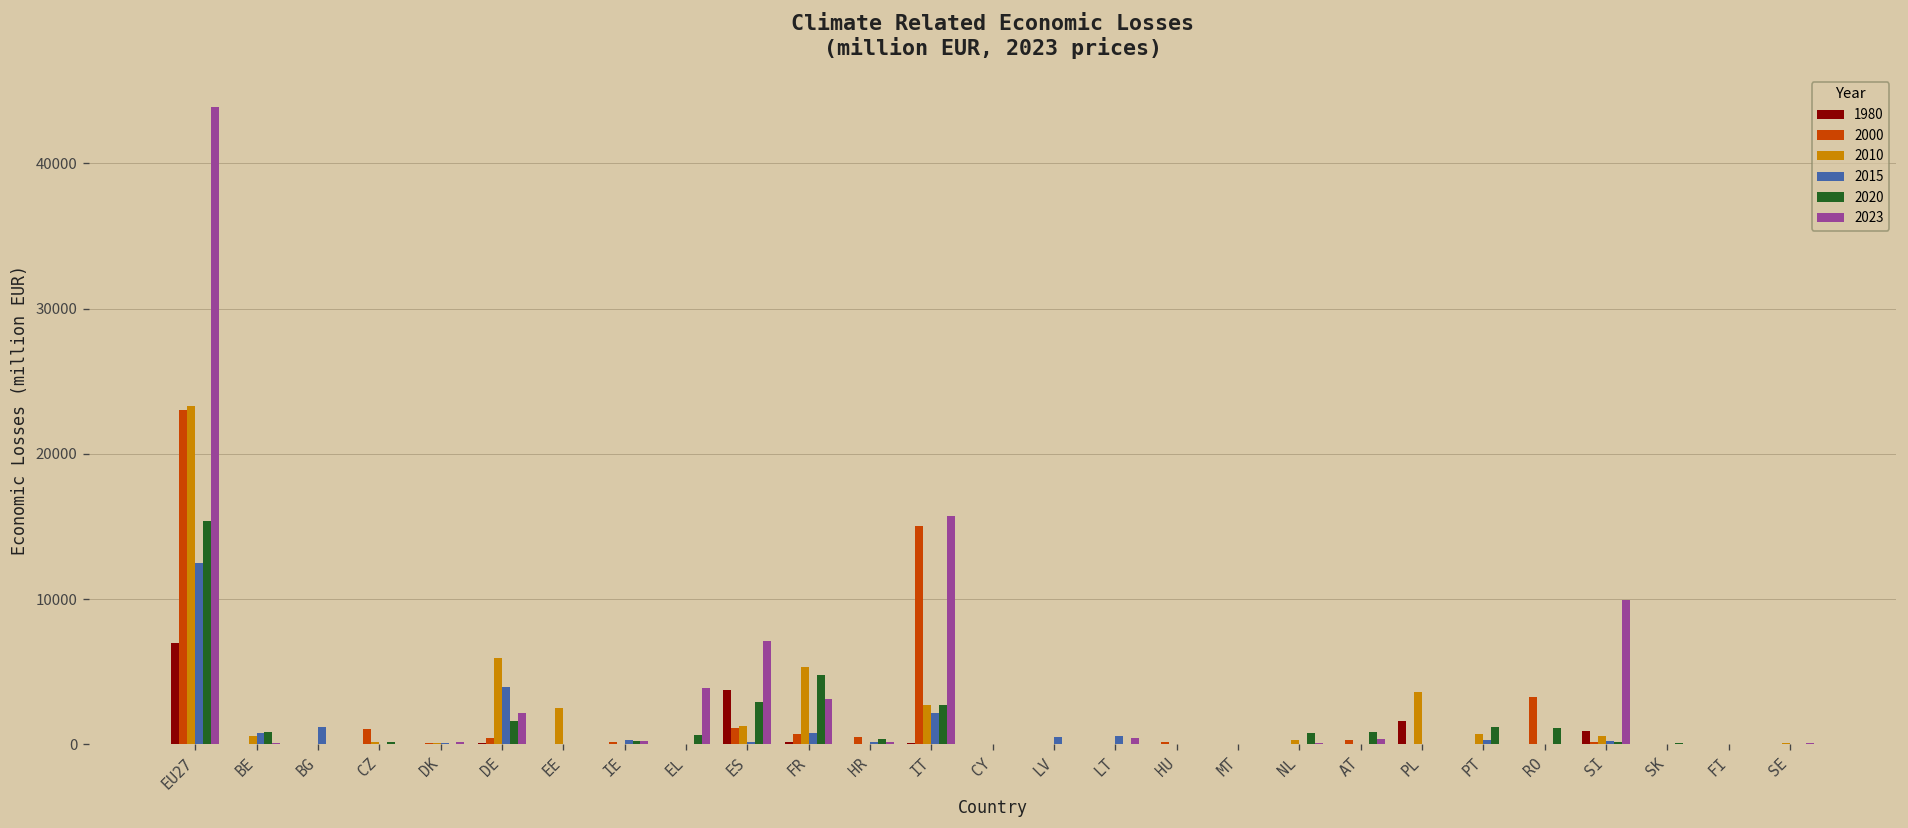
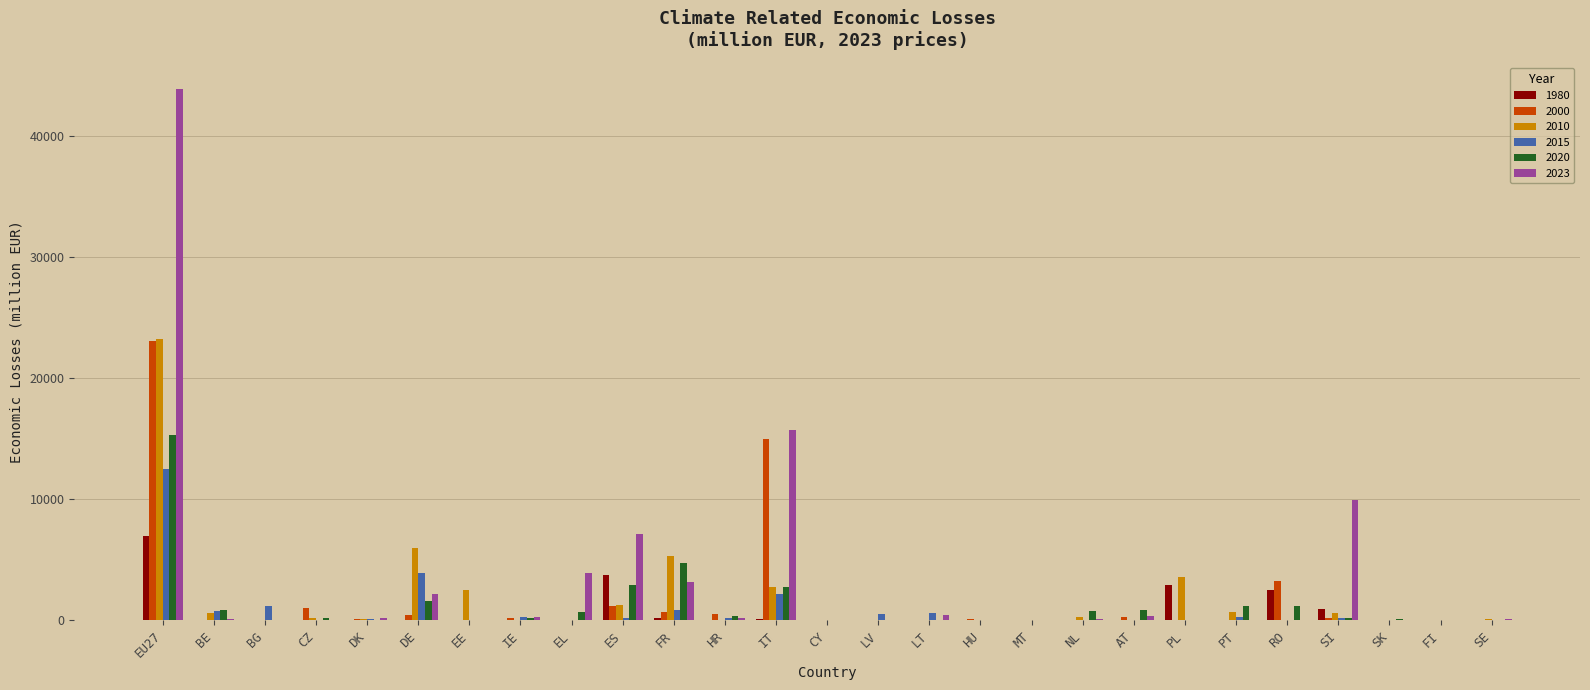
  {
    "1980": {
      "EU27": 7000,
      "BE": 0,
      "BG": 0,
      "CZ": 0,
      "DK": 0,
      "EE": 0,
      "EL": 0,
      "ES": 3700,
      "HR": 0,
      "CY": 0,
      "LV": 0,
      "LT": 0,
      "HU": 0,
      "MT": 0,
      "NL": 0,
      "AT": 0,
-     "PL": 1600,
+     "PL": 2900,
      "PT": 0,
-     "RO": 0,
+     "RO": 2500,
      "SI": 900,
      "SK": 0,
      "FI": 0,
      "SE": 0
    },
    "2000": {
      "EU27": 23000,
      "CZ": 1000,
      "DE": 400,
      "ES": 1200,
      "FR": 700,
      "HR": 500,
      "IT": 15000,
      "CY": 0,
      "LV": 0,
      "LT": 0,
      "MT": 0,
      "NL": 0,
      "AT": 300,
      "PL": 0,
      "PT": 0,
      "RO": 3200,
      "SK": 0,
      "FI": 0
    },
    "2010": {
      "EU27": 23300,
      "BE": 600,
      "BG": 0,
      "DE": 6000,
      "EE": 2500,
      "IE": 0,
      "ES": 1200,
      "FR": 5300,
      "HR": 0,
      "IT": 2700,
      "CY": 0,
      "LV": 0,
      "NL": 300,
      "PL": 3600,
      "PT": 700,
      "SI": 600
    },
    "2015": {
      "EU27": 12500,
      "BE": 800,
      "BG": 1200,
      "DE": 3900,
      "EE": 0,
      "IE": 300,
      "FR": 800,
      "IT": 2200,
      "CY": 0,
      "LV": 500,
      "LT": 600,
      "MT": 0,
      "NL": 0,
      "AT": 0,
      "PL": 0,
      "PT": 300,
      "SI": 200,
      "SK": 0,
      "FI": 0,
      "SE": 0
    },
    "2020": {
      "EU27": 15400,
      "BE": 800,
      "BG": 0,
      "DK": 0,
      "DE": 1600,
      "EE": 0,
      "IE": 200,
      "EL": 700,
      "ES": 2900,
      "FR": 4800,
      "HR": 400,
      "IT": 2700,
      "CY": 0,
      "LV": 0,
      "MT": 0,
      "NL": 800,
      "AT": 900,
      "PT": 1200,
      "RO": 1100,
      "FI": 0,
      "SE": 0
    },
    "2023": {
      "EU27": 43900,
      "DE": 2200,
      "IE": 300,
      "EL": 3900,
      "ES": 7100,
      "FR": 3100,
      "IT": 15700,
      "LT": 500,
      "AT": 400,
      "SI": 9900,
      "FI": 0
    }
  }
